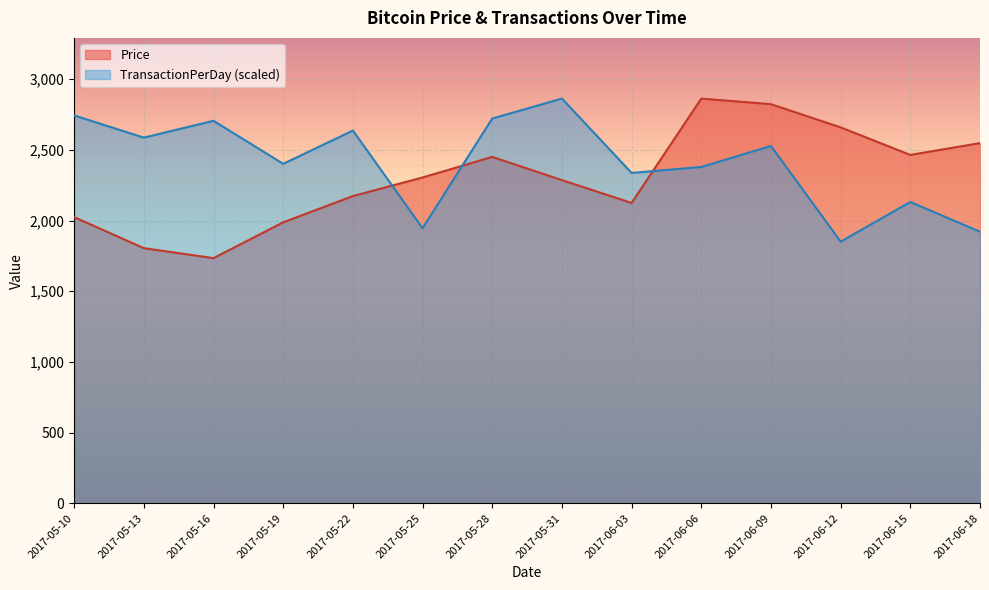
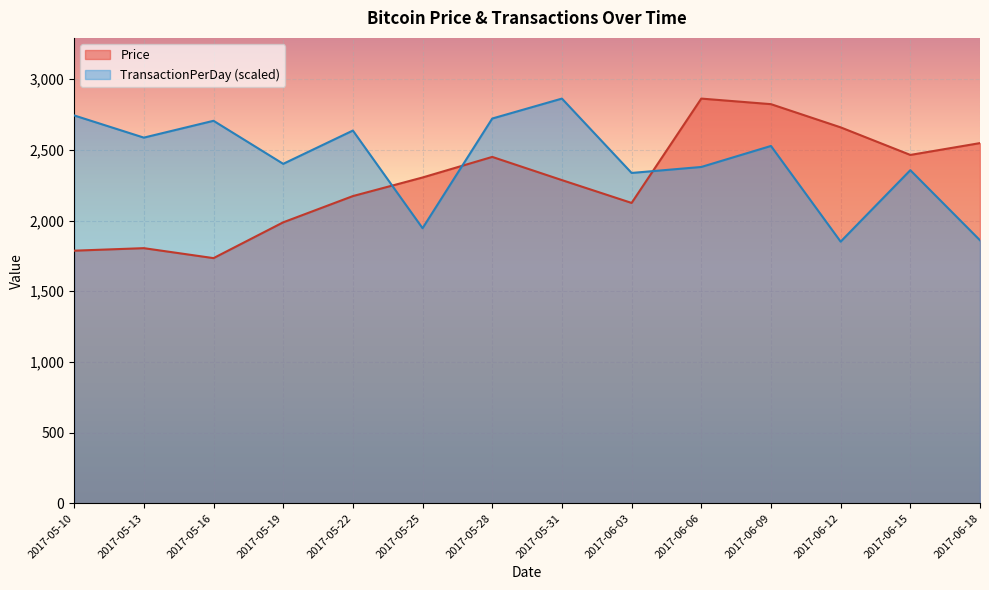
  {
    "Price": {
-     "2017-05-10": "2,020",
+     "2017-05-10": "1,790",
      "2017-05-13": "1,800",
      "2017-05-16": "1,730",
      "2017-05-19": "1,990",
      "2017-05-22": "2,170",
      "2017-05-25": "2,300",
      "2017-05-28": "2,450",
      "2017-05-31": "2,290",
      "2017-06-03": "2,120",
      "2017-06-06": "2,860",
      "2017-06-09": "2,820",
      "2017-06-12": "2,660",
      "2017-06-15": "2,460",
      "2017-06-18": "2,550"
    },
    "TransactionPerDay (scaled)": {
      "2017-05-10": "2,740",
      "2017-05-13": "2,590",
      "2017-05-16": "2,710",
      "2017-05-19": "2,400",
      "2017-05-22": "2,640",
      "2017-05-25": "1,950",
      "2017-05-28": "2,720",
      "2017-05-31": "2,860",
      "2017-06-03": "2,340",
      "2017-06-06": "2,380",
      "2017-06-09": "2,530",
      "2017-06-12": "1,850",
-     "2017-06-15": "2,130",
-     "2017-06-18": "1,920"
+     "2017-06-15": "2,360",
+     "2017-06-18": "1,860"
    }
  }
